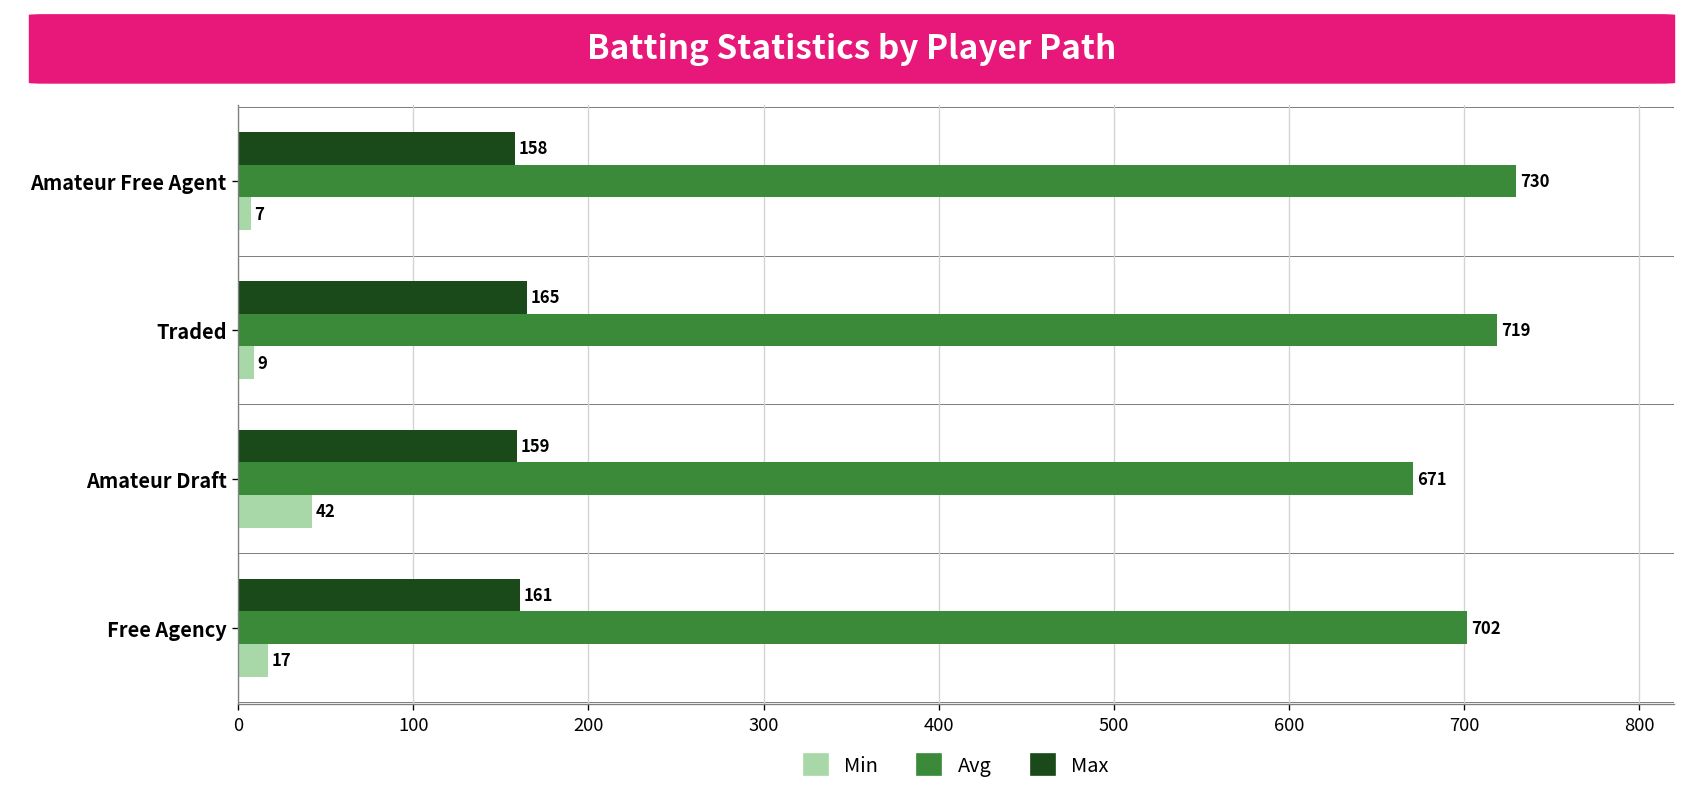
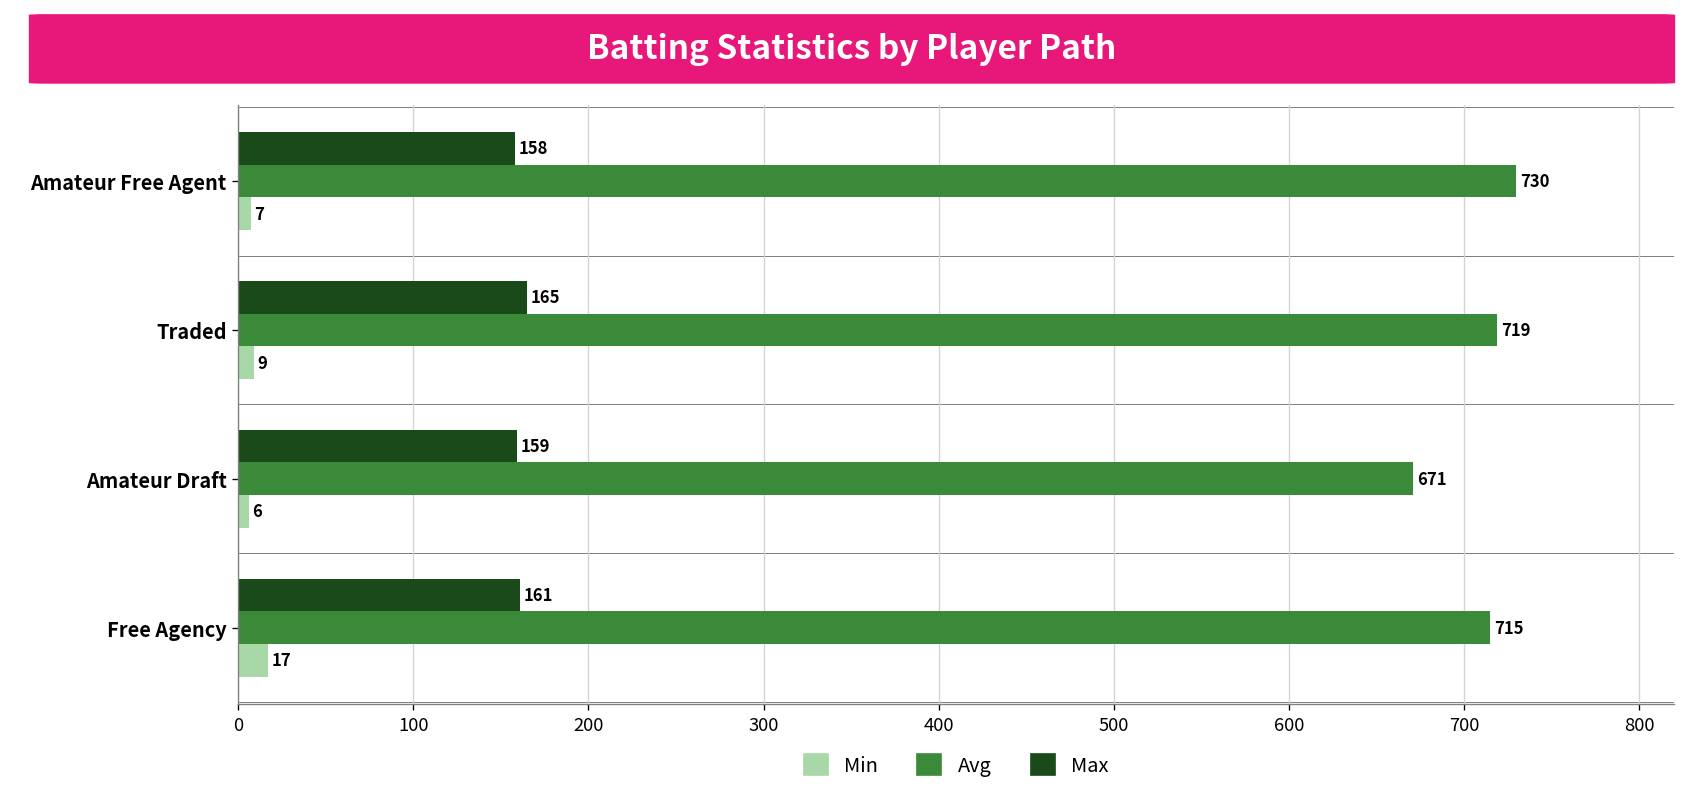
  {
    "Max": {
      "Amateur Free Agent": 158,
      "Traded": 165,
      "Amateur Draft": 159,
      "Free Agency": 161
    },
    "Avg": {
      "Amateur Free Agent": 730,
      "Traded": 719,
      "Amateur Draft": 671,
-     "Free Agency": 702
+     "Free Agency": 715
    },
    "Min": {
      "Amateur Free Agent": 7,
      "Traded": 9,
-     "Amateur Draft": 42,
+     "Amateur Draft": 6,
      "Free Agency": 17
    }
  }
